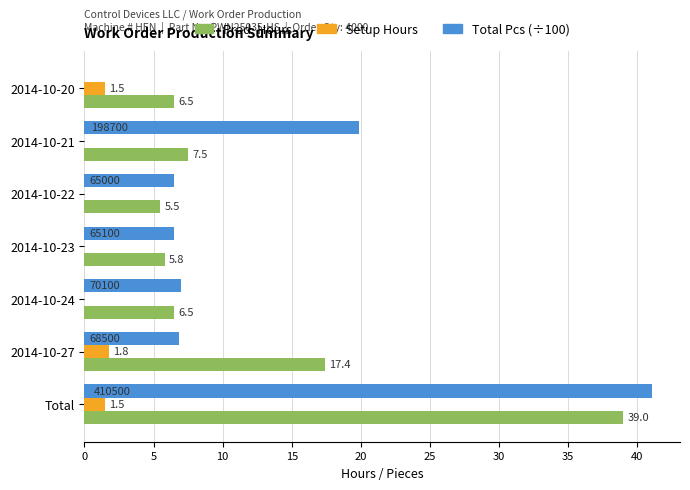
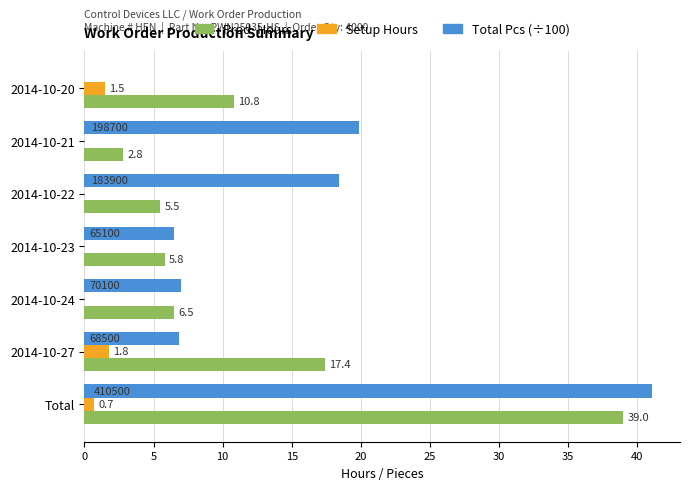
  {
    "Prod. Hours": {
-     "2014-10-20": 6.5,
-     "2014-10-21": 7.5,
+     "2014-10-20": 10.8,
+     "2014-10-21": 2.8,
      "2014-10-22": 5.5,
      "2014-10-23": 5.8,
      "2014-10-24": 6.5,
      "2014-10-27": 17.4,
      "Total": 39.0
    },
    "Setup Hours": {
      "2014-10-20": 1.5,
      "2014-10-27": 1.8,
-     "Total": 1.5
+     "Total": 0.7
    },
    "Total Pcs (÷100)": {
-     "2014-10-22": 65000
+     "2014-10-22": 183900
    }
  }
